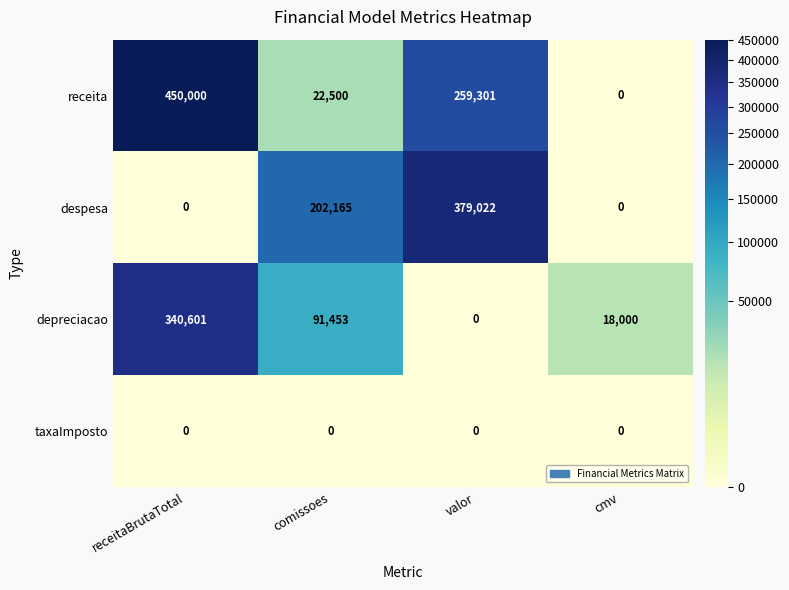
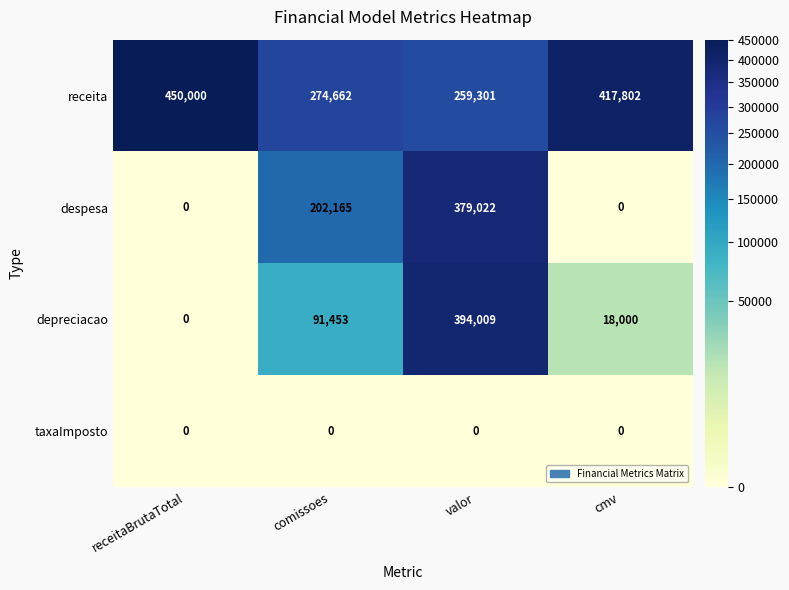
  {
    "receita": {
      "receitaBrutaTotal": "450,000",
-     "comissoes": "22,500",
+     "comissoes": "274,662",
      "valor": "259,301",
-     "cmv": "0"
+     "cmv": "417,802"
    },
    "despesa": {
      "receitaBrutaTotal": "0",
      "comissoes": "202,165",
      "valor": "379,022",
      "cmv": "0"
    },
    "depreciacao": {
-     "receitaBrutaTotal": "340,601",
+     "receitaBrutaTotal": "0",
      "comissoes": "91,453",
-     "valor": "0",
+     "valor": "394,009",
      "cmv": "18,000"
    },
    "taxaImposto": {
      "receitaBrutaTotal": "0",
      "comissoes": "0",
      "valor": "0",
      "cmv": "0"
    }
  }
